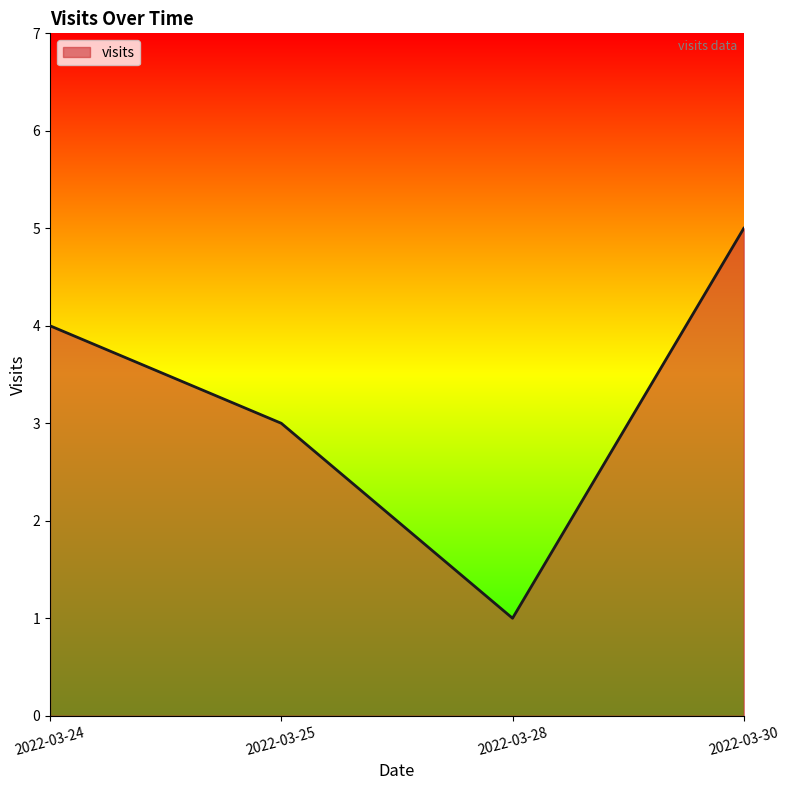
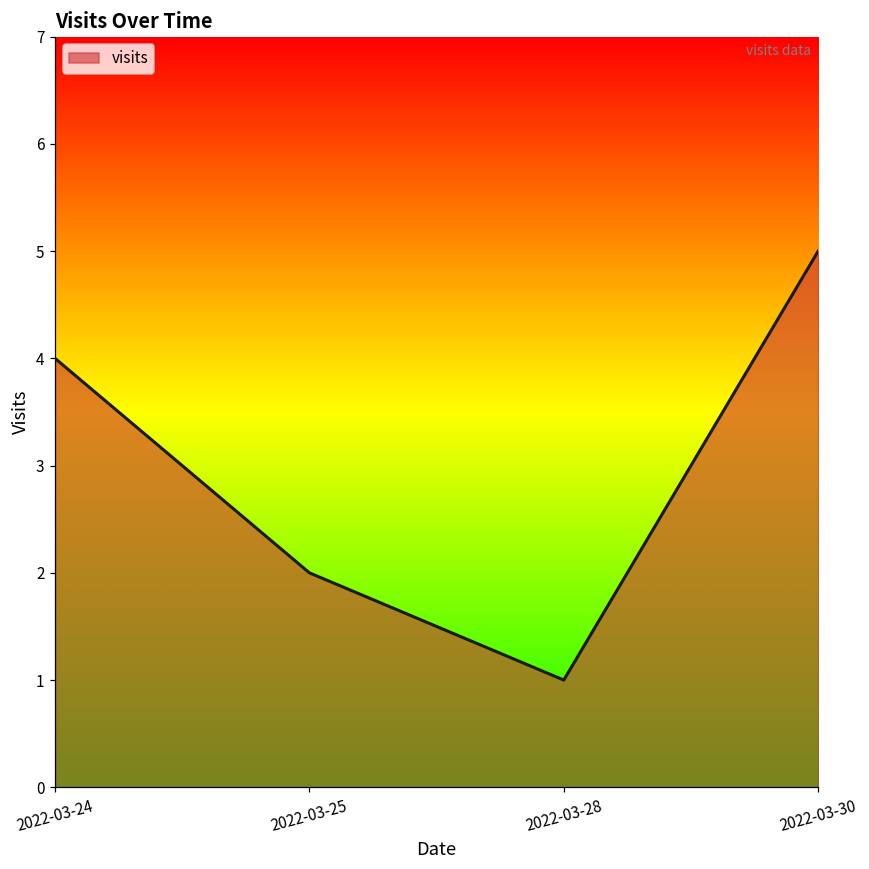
  {
    "2022-03-24": 4,
-   "2022-03-25": 3,
+   "2022-03-25": 2,
    "2022-03-28": 1,
    "2022-03-30": 5
  }
